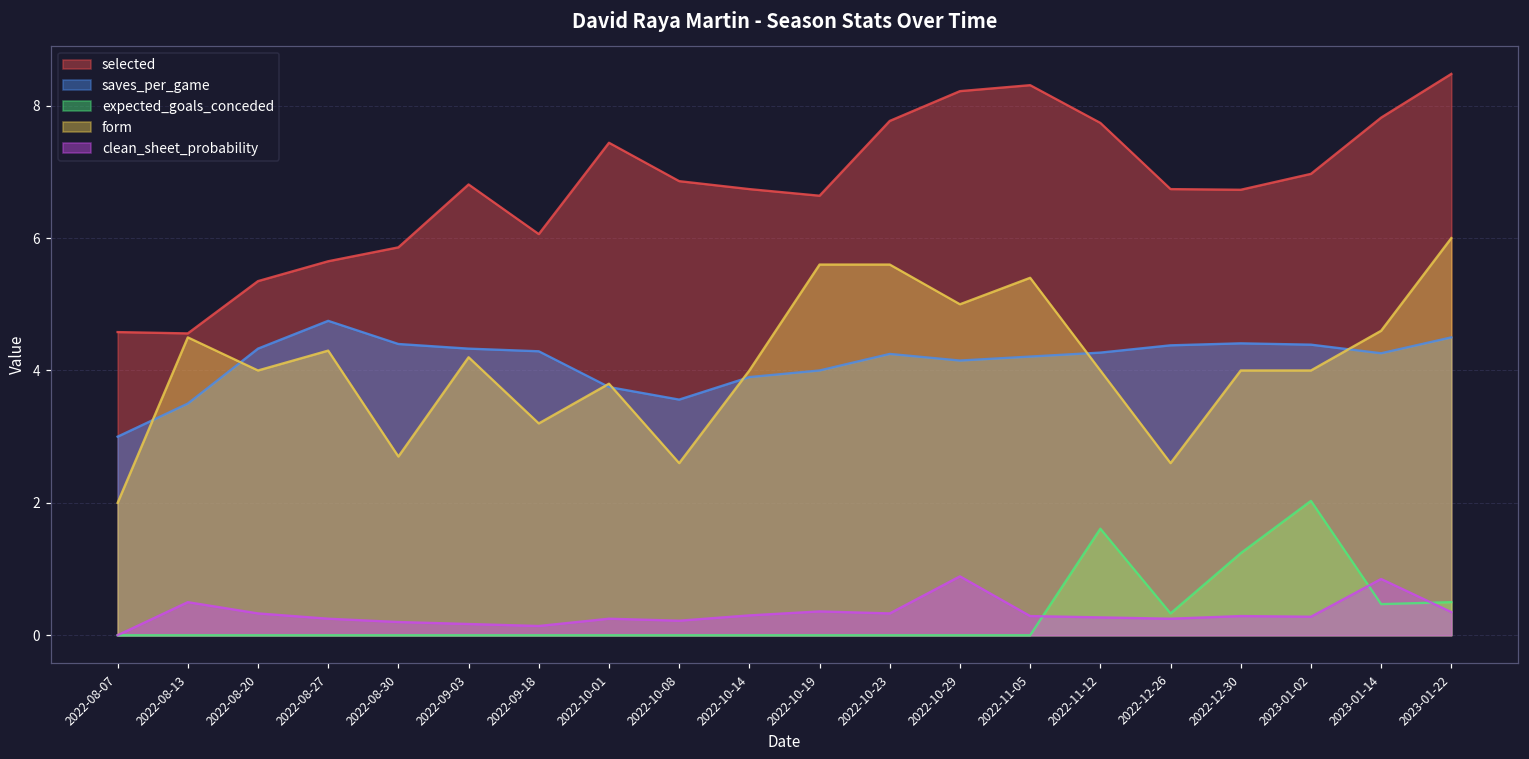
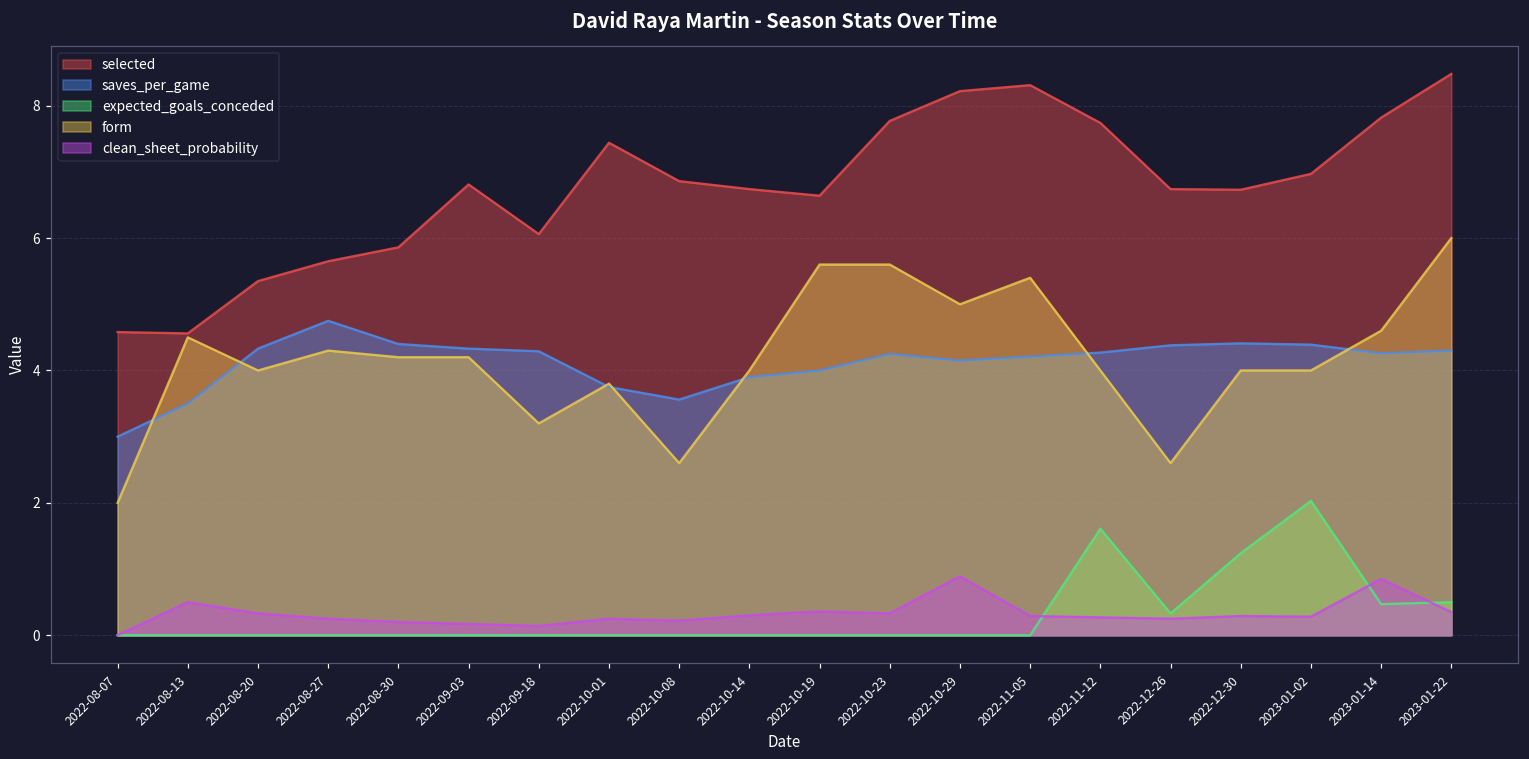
  {
    "selected": {
      "2022-08-07": 4.6,
      "2022-08-13": 4.6,
      "2022-08-20": 5.4,
      "2022-08-27": 5.7,
      "2022-08-30": 5.9,
      "2022-09-03": 6.8,
      "2022-09-18": 6.1,
      "2022-10-01": 7.4,
      "2022-10-08": 6.9,
      "2022-10-14": 6.7,
      "2022-10-19": 6.6,
      "2022-10-23": 7.8,
      "2022-10-29": 8.2,
      "2022-11-05": 8.3,
      "2022-11-12": 7.7,
      "2022-12-26": 6.7,
      "2022-12-30": 6.7,
      "2023-01-02": 7.0,
      "2023-01-14": 7.8,
      "2023-01-22": 8.5
    },
    "saves_per_game": {
      "2022-08-07": 3.0,
      "2022-08-13": 3.5,
      "2022-08-20": 4.3,
      "2022-08-27": 4.8,
      "2022-08-30": 4.4,
      "2022-09-03": 4.3,
      "2022-09-18": 4.3,
      "2022-10-01": 3.8,
      "2022-10-08": 3.6,
      "2022-10-14": 3.9,
      "2022-10-19": 4.0,
      "2022-10-23": 4.3,
      "2022-10-29": 4.2,
      "2022-11-05": 4.2,
      "2022-11-12": 4.3,
      "2022-12-26": 4.4,
      "2022-12-30": 4.4,
      "2023-01-02": 4.4,
      "2023-01-14": 4.3,
-     "2023-01-22": 4.5
+     "2023-01-22": 4.3
    },
    "expected_goals_conceded": {
      "2022-08-13": 0.0,
      "2022-08-20": 0.0,
      "2022-08-27": 0.0,
      "2022-08-30": 0.0,
      "2022-09-03": 0.0,
      "2022-09-18": 0.0,
      "2022-10-01": 0.0,
      "2022-10-08": 0.0,
      "2022-10-14": 0.0,
      "2022-10-19": 0.0,
      "2022-10-23": 0.0,
      "2022-10-29": 0.0,
      "2022-11-05": 0.0,
      "2022-11-12": 1.6,
      "2022-12-26": 0.3,
      "2022-12-30": 1.2,
      "2023-01-02": 2.0,
      "2023-01-14": 0.5,
      "2023-01-22": 0.5
    },
    "form": {
      "2022-08-07": 2.0,
      "2022-08-13": 4.5,
      "2022-08-20": 4.0,
      "2022-08-27": 4.3,
-     "2022-08-30": 2.7,
+     "2022-08-30": 4.2,
      "2022-09-03": 4.2,
      "2022-09-18": 3.2,
      "2022-10-01": 3.8,
      "2022-10-08": 2.6,
      "2022-10-14": 4.0,
      "2022-10-19": 5.6,
      "2022-10-23": 5.6,
      "2022-10-29": 5.0,
      "2022-11-05": 5.4,
      "2022-11-12": 4.0,
      "2022-12-26": 2.6,
      "2022-12-30": 4.0,
      "2023-01-02": 4.0,
      "2023-01-14": 4.6,
      "2023-01-22": 6.0
    },
    "clean_sheet_probability": {
      "2022-08-13": 0.5,
      "2022-08-20": 0.3,
      "2022-08-27": 0.3,
      "2022-08-30": 0.2,
      "2022-09-03": 0.2,
      "2022-09-18": 0.1,
      "2022-10-01": 0.3,
      "2022-10-08": 0.2,
      "2022-10-14": 0.3,
      "2022-10-19": 0.4,
      "2022-10-23": 0.3,
      "2022-10-29": 0.9,
      "2022-11-05": 0.3,
      "2022-11-12": 0.3,
      "2022-12-26": 0.3,
      "2022-12-30": 0.3,
      "2023-01-02": 0.3,
      "2023-01-14": 0.9,
      "2023-01-22": 0.4
    }
  }
